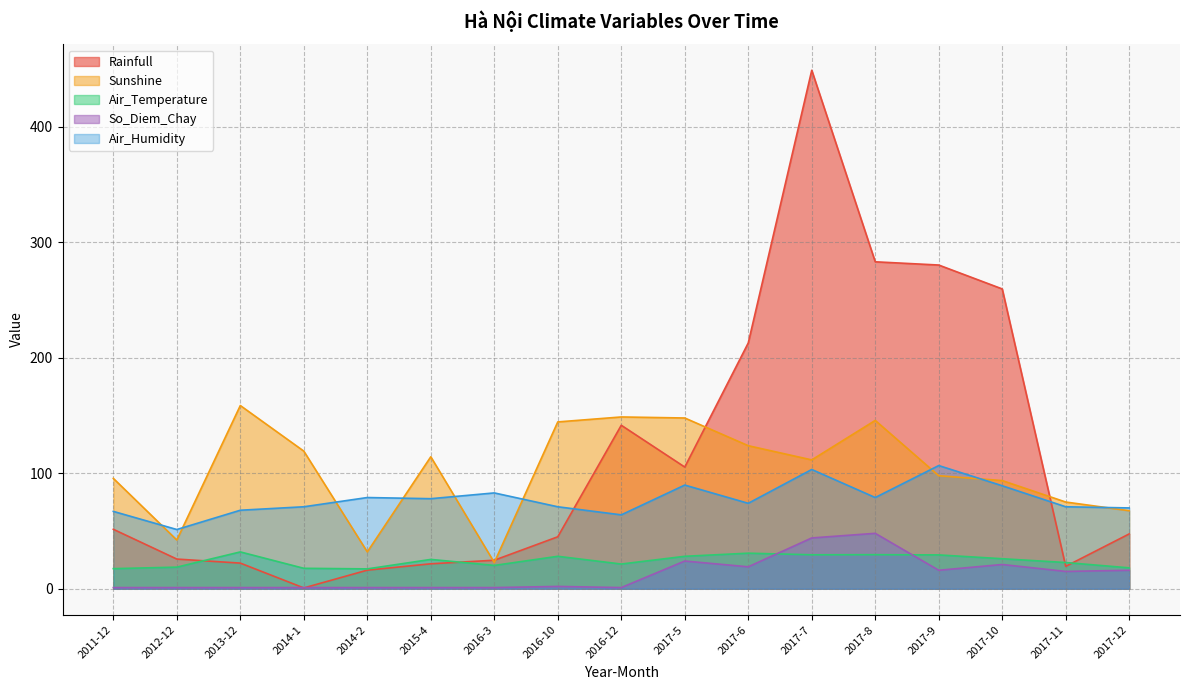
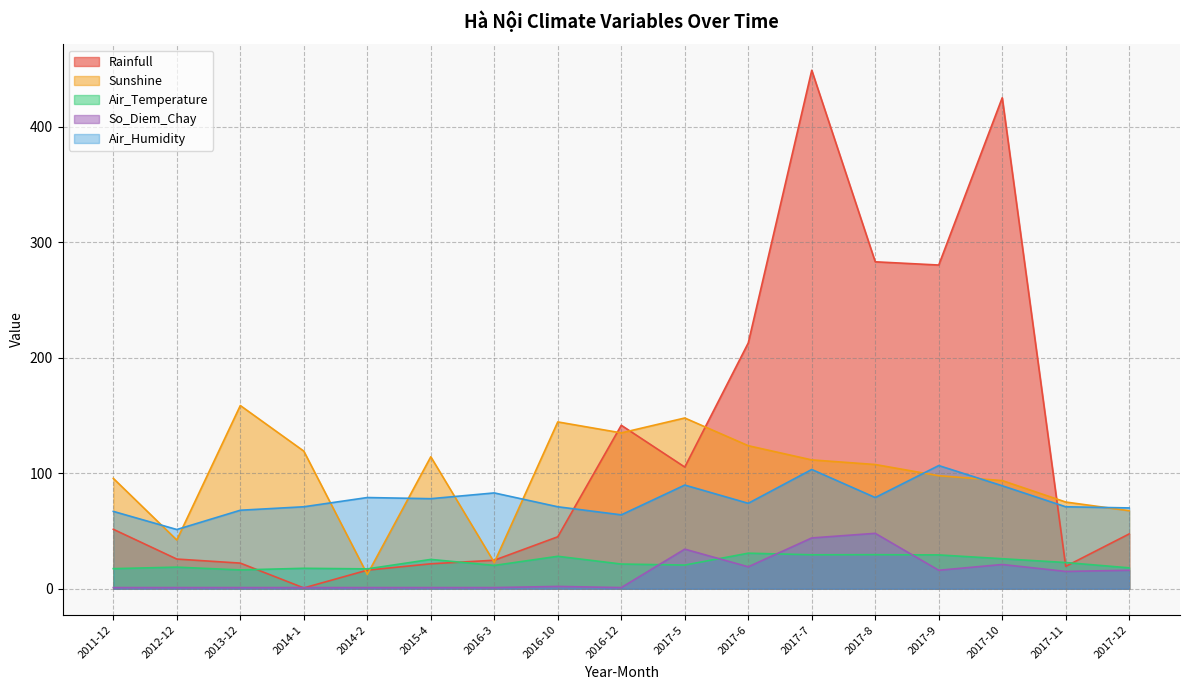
  {
    "Rainfull": {
      "2011-12": 52,
      "2012-12": 26,
      "2013-12": 22,
      "2015-4": 22,
      "2016-10": 45,
      "2016-12": 142,
      "2017-5": 105,
      "2017-6": 213,
      "2017-7": 449,
      "2017-8": 283,
      "2017-9": 280,
-     "2017-10": 260,
+     "2017-10": 425,
      "2017-11": 19,
      "2017-12": 48
    },
    "Sunshine": {
      "2011-12": 96,
      "2012-12": 42,
      "2013-12": 159,
      "2014-1": 119,
-     "2014-2": 32,
+     "2014-2": 12,
      "2015-4": 114,
      "2016-10": 145,
-     "2016-12": 149,
+     "2016-12": 135,
      "2017-5": 148,
      "2017-6": 124,
      "2017-7": 112,
-     "2017-8": 146,
+     "2017-8": 108,
      "2017-9": 98,
      "2017-10": 94,
      "2017-11": 75,
      "2017-12": 68
    },
    "Air_Temperature": {
      "2011-12": 17,
      "2012-12": 19,
-     "2013-12": 32,
+     "2013-12": 16,
      "2014-1": 18,
      "2015-4": 25,
      "2016-3": 20,
      "2016-10": 28,
      "2016-12": 21,
-     "2017-5": 28,
+     "2017-5": 21,
      "2017-6": 31,
      "2017-7": 29,
      "2017-8": 30,
      "2017-9": 29,
      "2017-10": 26,
      "2017-11": 23
    },
    "So_Diem_Chay": {
      "2011-12": 1,
      "2012-12": 1,
      "2013-12": 1,
      "2014-2": 1,
      "2015-4": 1,
      "2016-3": 1,
      "2016-10": 2,
      "2016-12": 1,
-     "2017-5": 24,
+     "2017-5": 34,
      "2017-6": 19,
      "2017-7": 44,
      "2017-8": 48,
      "2017-9": 16,
      "2017-10": 21,
      "2017-11": 15
    },
    "Air_Humidity": {
      "2011-12": 67,
      "2012-12": 51,
      "2013-12": 68,
      "2014-1": 71,
      "2014-2": 79,
      "2015-4": 78,
      "2016-3": 83,
      "2016-10": 71,
      "2016-12": 64,
      "2017-5": 90,
      "2017-6": 74,
      "2017-7": 103,
      "2017-8": 79,
      "2017-9": 107,
      "2017-10": 89,
      "2017-11": 71,
      "2017-12": 70
    }
  }
